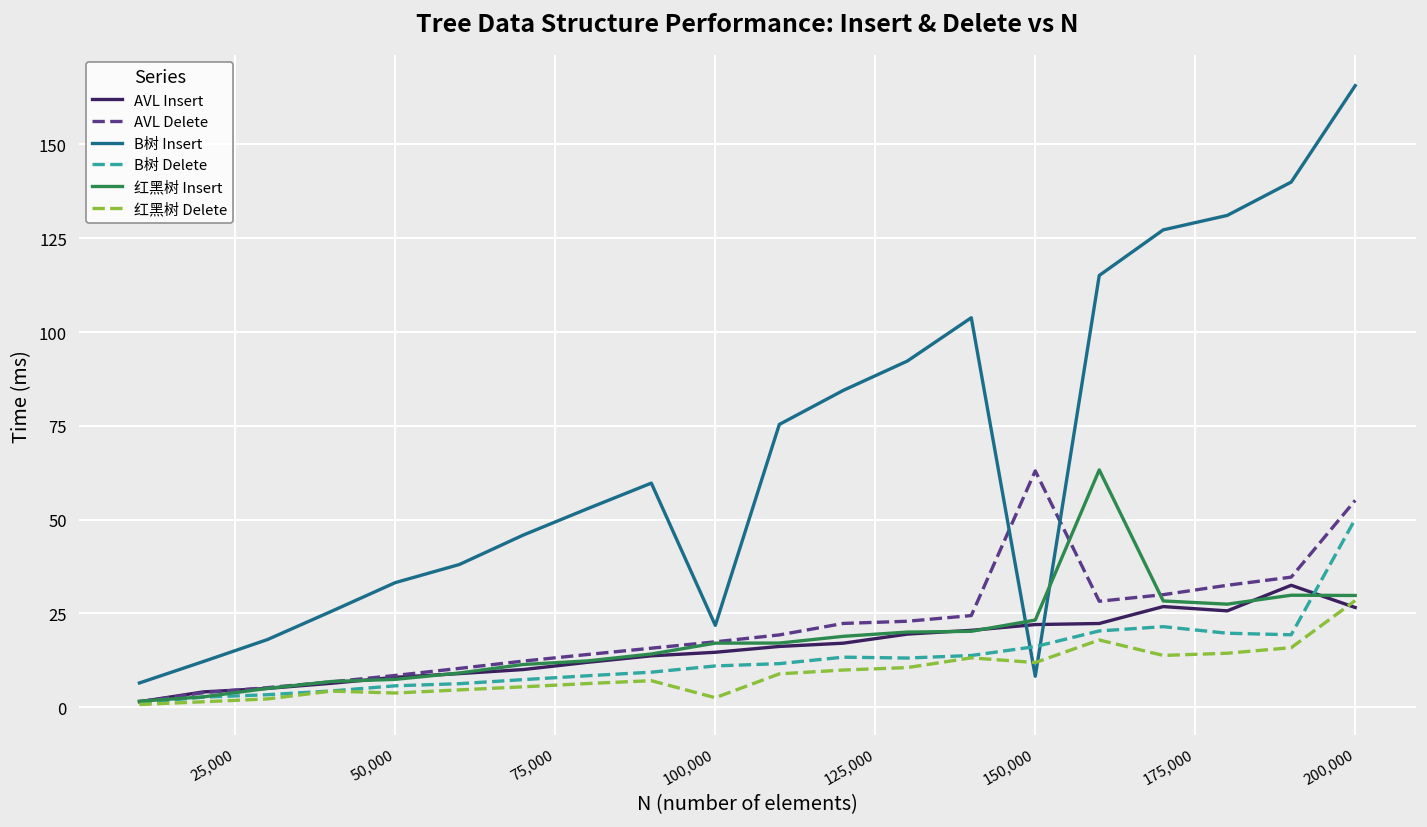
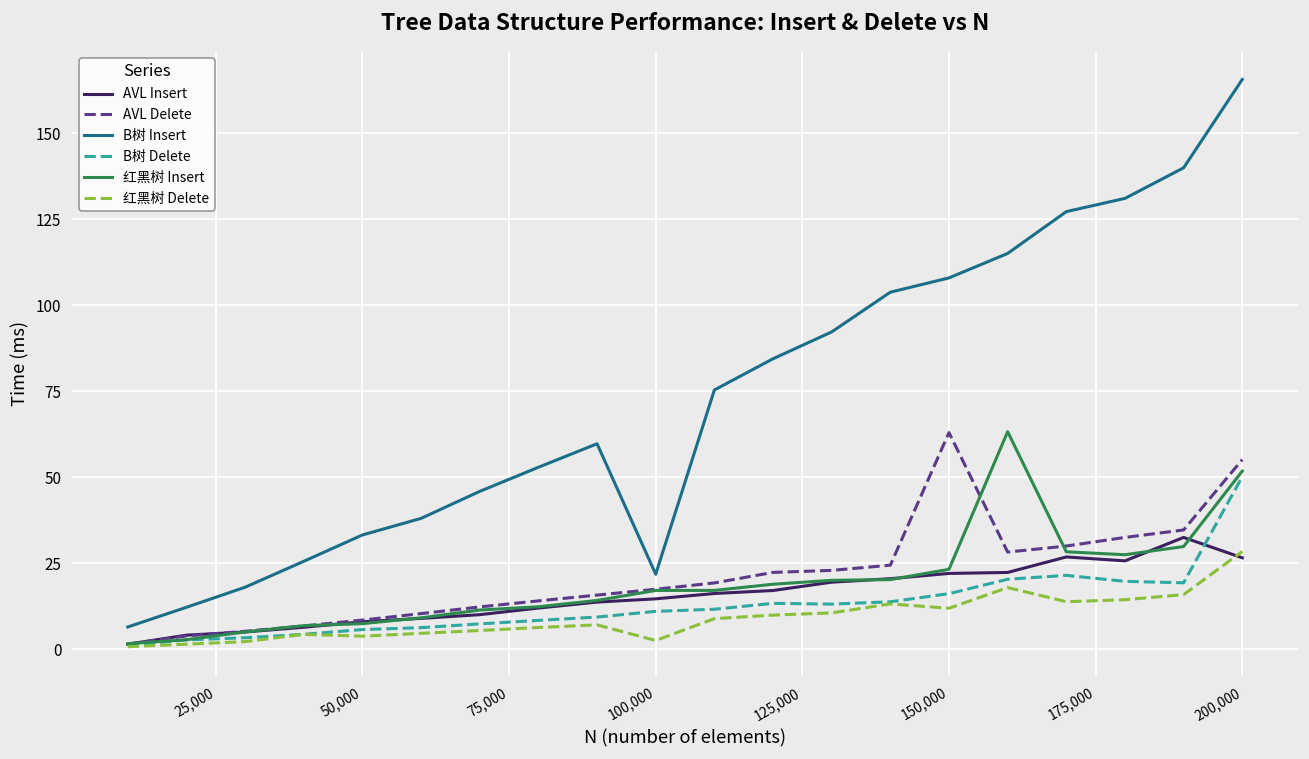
  {
    "AVL Insert": {
      "100,000": 15,
      "150,000": 22,
      "200,000": 27
    },
    "AVL Delete": {
      "150,000": 63,
      "200,000": 55
    },
    "B树 Insert": {
      "50,000": 33,
      "100,000": 22,
-     "150,000": 8,
+     "150,000": 108,
      "200,000": 166
    },
    "B树 Delete": {
      "50,000": 6,
      "100,000": 11,
      "150,000": 16,
      "200,000": 50
    },
    "红黑树 Insert": {
      "150,000": 23,
-     "200,000": 30
+     "200,000": 52
    },
    "红黑树 Delete": {
      "50,000": 4,
      "100,000": 3,
      "150,000": 12,
      "200,000": 28
    }
  }
